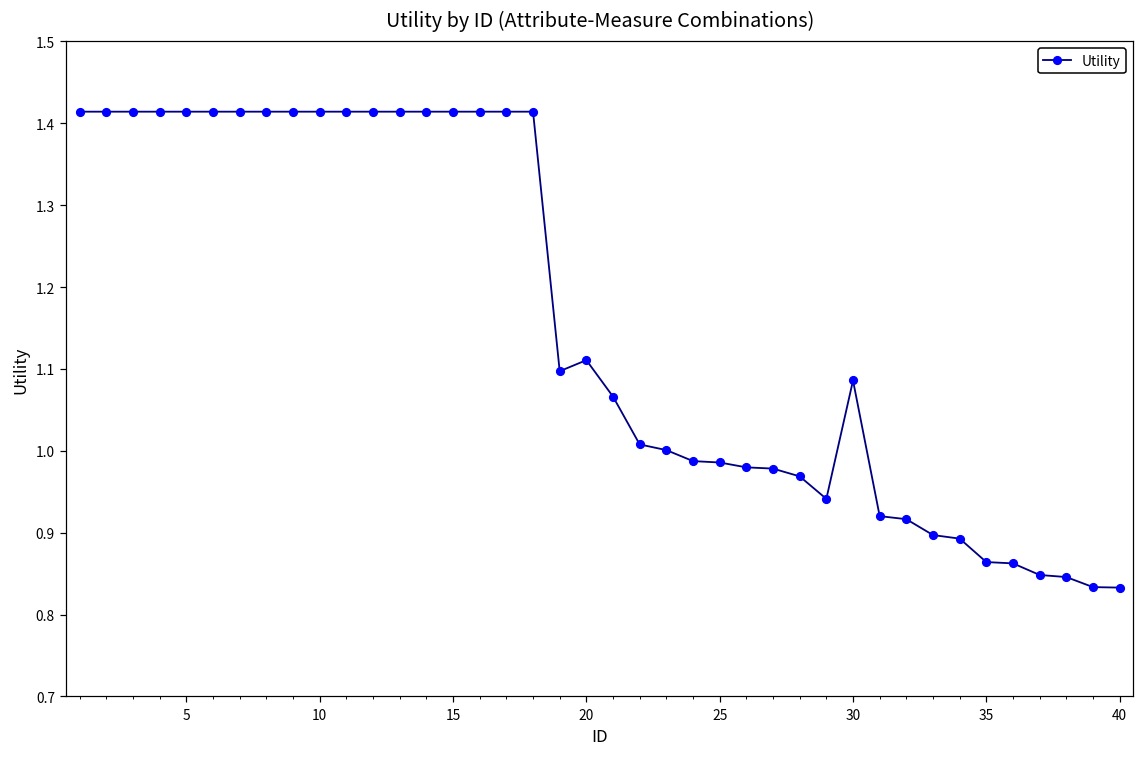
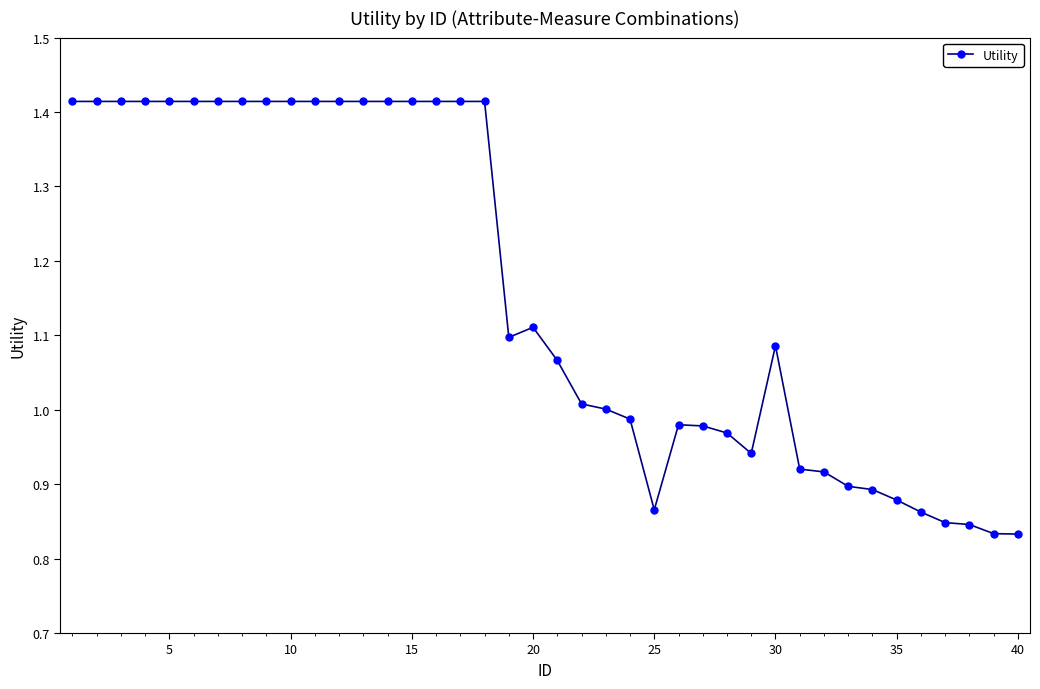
  {
    "5": 1.41,
    "10": 1.41,
    "15": 1.41,
    "20": 1.11,
-   "25": 0.99,
+   "25": 0.87,
    "30": 1.09,
-   "35": 0.86,
+   "35": 0.88,
    "40": 0.83
  }
